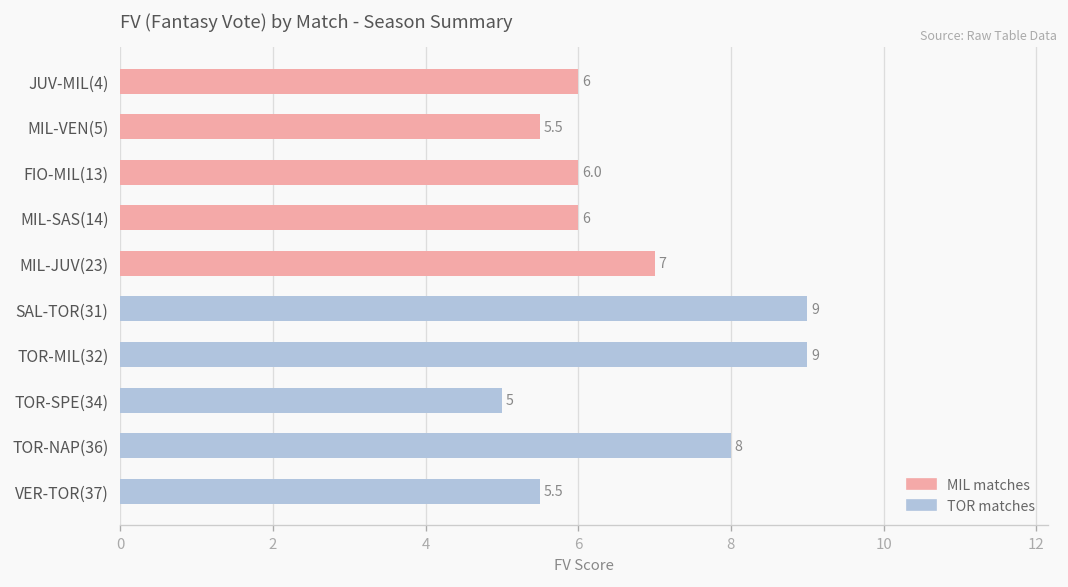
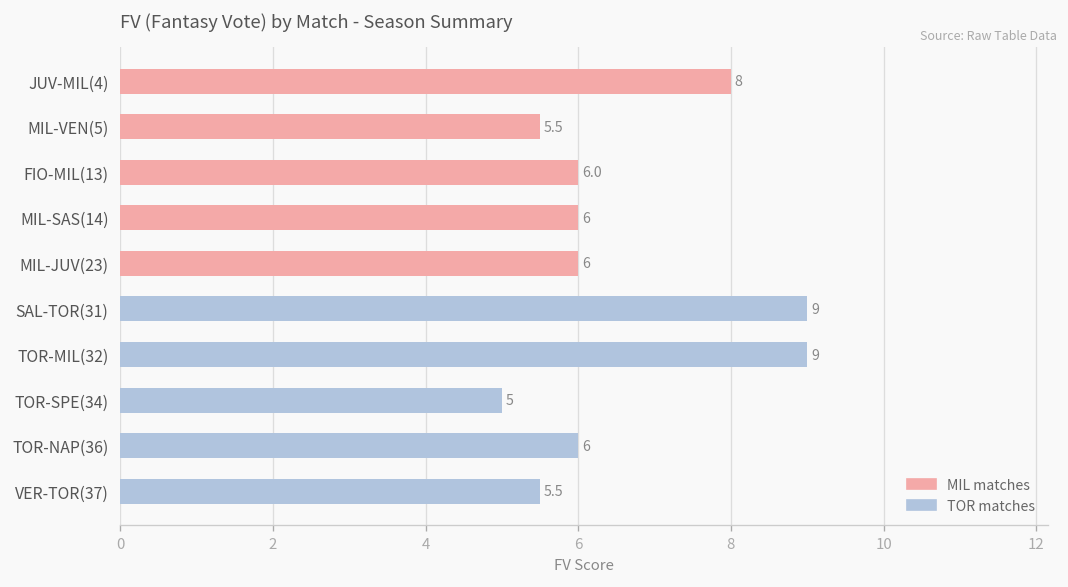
  {
-   "JUV-MIL(4)": 6,
+   "JUV-MIL(4)": 8,
    "MIL-VEN(5)": 5.5,
    "FIO-MIL(13)": 6.0,
    "MIL-SAS(14)": 6,
-   "MIL-JUV(23)": 7,
+   "MIL-JUV(23)": 6,
    "SAL-TOR(31)": 9,
    "TOR-MIL(32)": 9,
    "TOR-SPE(34)": 5,
-   "TOR-NAP(36)": 8,
+   "TOR-NAP(36)": 6,
    "VER-TOR(37)": 5.5
  }
